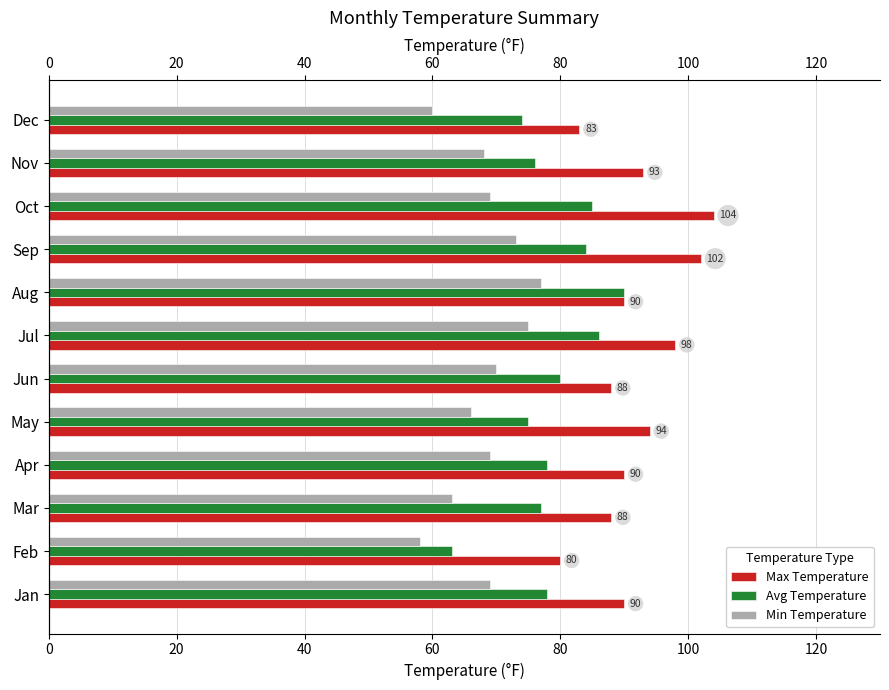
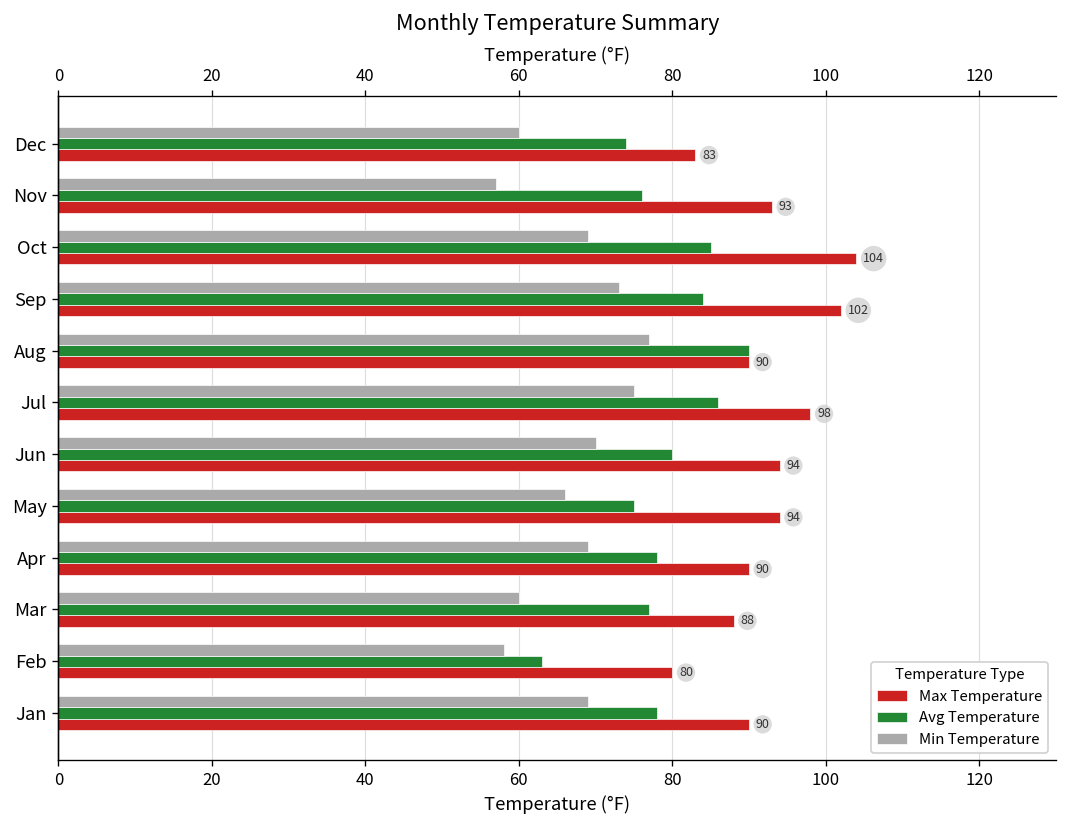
  {
    "Max Temperature": {
-     "Jun": 88
+     "Jun": 94
    },
    "Avg Temperature": {
      "Dec": 74,
      "Nov": 76,
      "Oct": 85,
      "Sep": 84,
      "Jul": 86,
      "Jun": 80,
      "May": 75,
      "Apr": 78,
      "Mar": 77,
      "Feb": 63,
      "Jan": 78
    },
    "Min Temperature": {
      "Dec": 60,
-     "Nov": 68,
+     "Nov": 57,
      "Oct": 69,
      "Sep": 73,
      "Aug": 77,
      "Jul": 75,
      "Jun": 70,
      "May": 66,
      "Apr": 69,
-     "Mar": 63,
+     "Mar": 60,
      "Feb": 58,
      "Jan": 69
    }
  }
